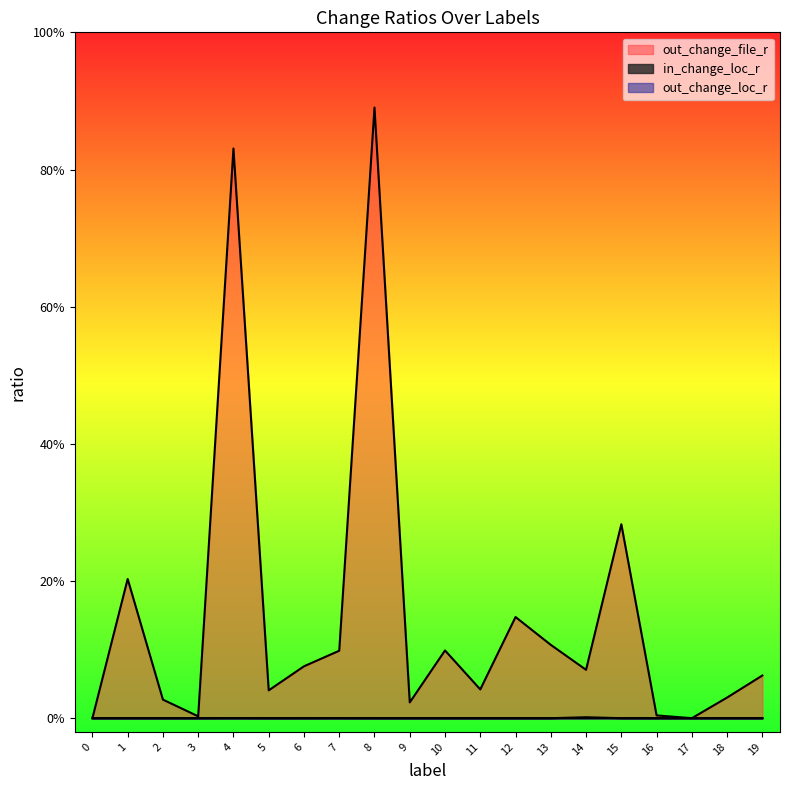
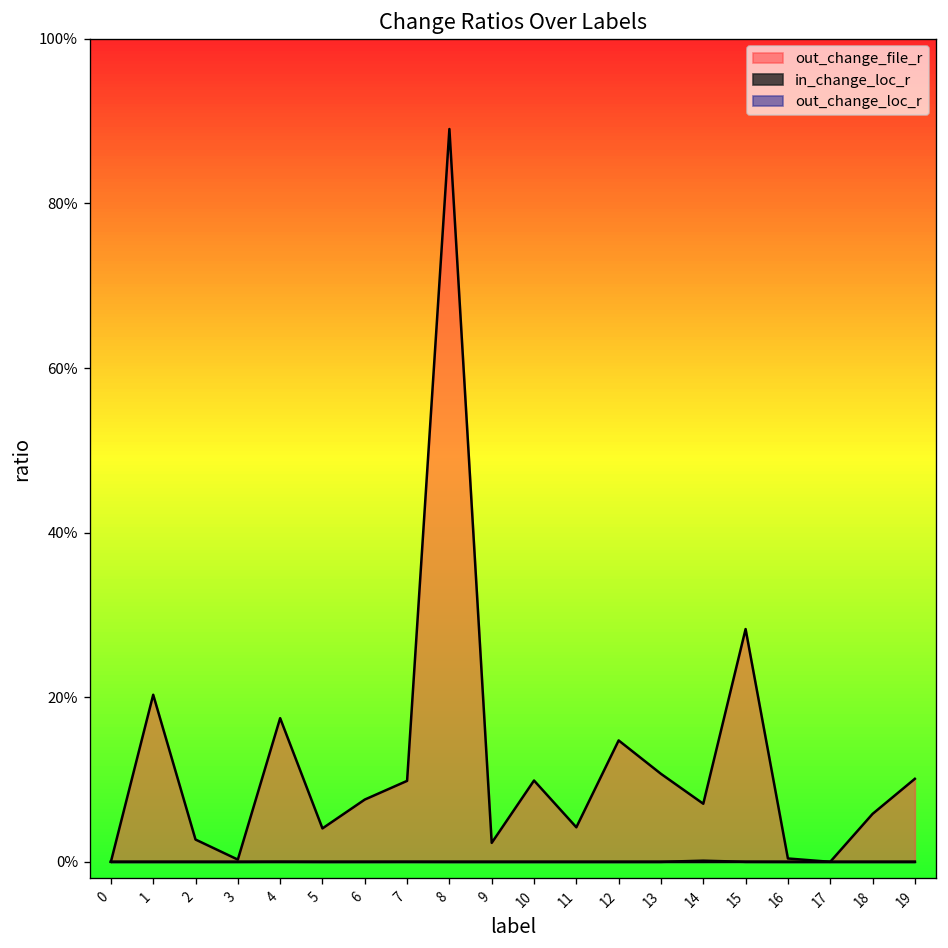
  {
    "out_change_file_r": {
      "1": "20%",
      "2": "3%",
-     "4": "83%",
+     "4": "17%",
      "5": "4%",
      "6": "8%",
      "7": "10%",
      "8": "89%",
      "9": "2%",
      "10": "10%",
      "11": "4%",
      "12": "15%",
      "13": "11%",
      "14": "7%",
      "15": "28%",
      "16": "0%",
-     "18": "3%",
-     "19": "6%"
+     "18": "6%",
+     "19": "10%"
    }
  }
